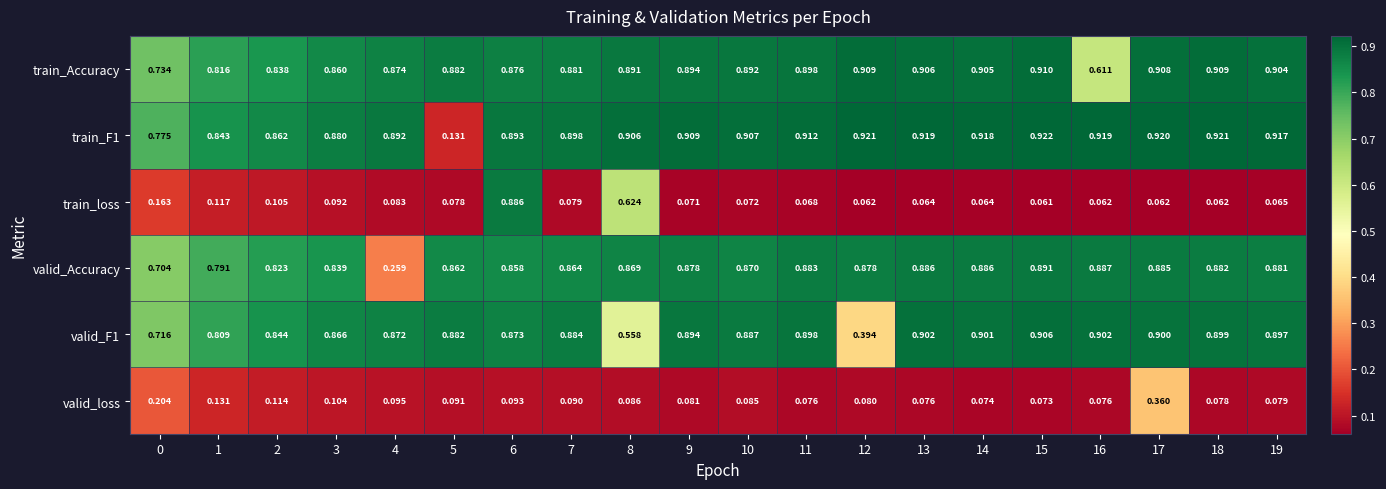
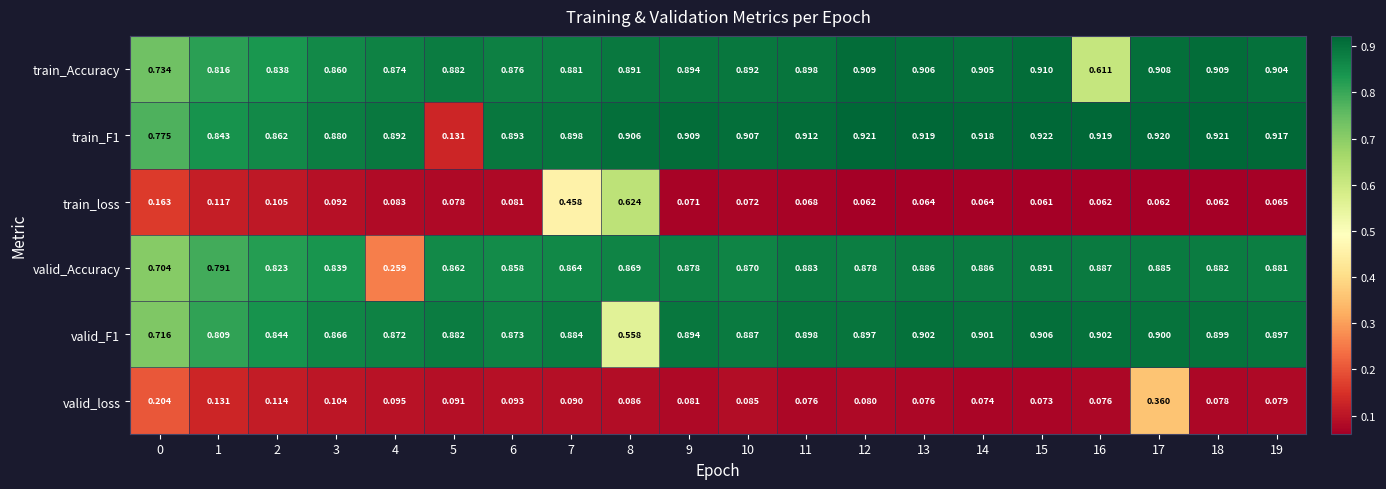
  {
    "train_Accuracy": {
      "0": 0.734,
      "1": 0.816,
      "2": 0.838,
      "3": 0.860,
      "4": 0.874,
      "5": 0.882,
      "6": 0.876,
      "7": 0.881,
      "8": 0.891,
      "9": 0.894,
      "10": 0.892,
      "11": 0.898,
      "12": 0.909,
      "13": 0.906,
      "14": 0.905,
      "15": 0.910,
      "16": 0.611,
      "17": 0.908,
      "18": 0.909,
      "19": 0.904
    },
    "train_F1": {
      "0": 0.775,
      "1": 0.843,
      "2": 0.862,
      "3": 0.880,
      "4": 0.892,
      "5": 0.131,
      "6": 0.893,
      "7": 0.898,
      "8": 0.906,
      "9": 0.909,
      "10": 0.907,
      "11": 0.912,
      "12": 0.921,
      "13": 0.919,
      "14": 0.918,
      "15": 0.922,
      "16": 0.919,
      "17": 0.920,
      "18": 0.921,
      "19": 0.917
    },
    "train_loss": {
      "0": 0.163,
      "1": 0.117,
      "2": 0.105,
      "3": 0.092,
      "4": 0.083,
      "5": 0.078,
-     "6": 0.886,
-     "7": 0.079,
+     "6": 0.081,
+     "7": 0.458,
      "8": 0.624,
      "9": 0.071,
      "10": 0.072,
      "11": 0.068,
      "12": 0.062,
      "13": 0.064,
      "14": 0.064,
      "15": 0.061,
      "16": 0.062,
      "17": 0.062,
      "18": 0.062,
      "19": 0.065
    },
    "valid_Accuracy": {
      "0": 0.704,
      "1": 0.791,
      "2": 0.823,
      "3": 0.839,
      "4": 0.259,
      "5": 0.862,
      "6": 0.858,
      "7": 0.864,
      "8": 0.869,
      "9": 0.878,
      "10": 0.870,
      "11": 0.883,
      "12": 0.878,
      "13": 0.886,
      "14": 0.886,
      "15": 0.891,
      "16": 0.887,
      "17": 0.885,
      "18": 0.882,
      "19": 0.881
    },
    "valid_F1": {
      "0": 0.716,
      "1": 0.809,
      "2": 0.844,
      "3": 0.866,
      "4": 0.872,
      "5": 0.882,
      "6": 0.873,
      "7": 0.884,
      "8": 0.558,
      "9": 0.894,
      "10": 0.887,
      "11": 0.898,
-     "12": 0.394,
+     "12": 0.897,
      "13": 0.902,
      "14": 0.901,
      "15": 0.906,
      "16": 0.902,
      "17": 0.900,
      "18": 0.899,
      "19": 0.897
    },
    "valid_loss": {
      "0": 0.204,
      "1": 0.131,
      "2": 0.114,
      "3": 0.104,
      "4": 0.095,
      "5": 0.091,
      "6": 0.093,
      "7": 0.090,
      "8": 0.086,
      "9": 0.081,
      "10": 0.085,
      "11": 0.076,
      "12": 0.080,
      "13": 0.076,
      "14": 0.074,
      "15": 0.073,
      "16": 0.076,
      "17": 0.360,
      "18": 0.078,
      "19": 0.079
    }
  }
